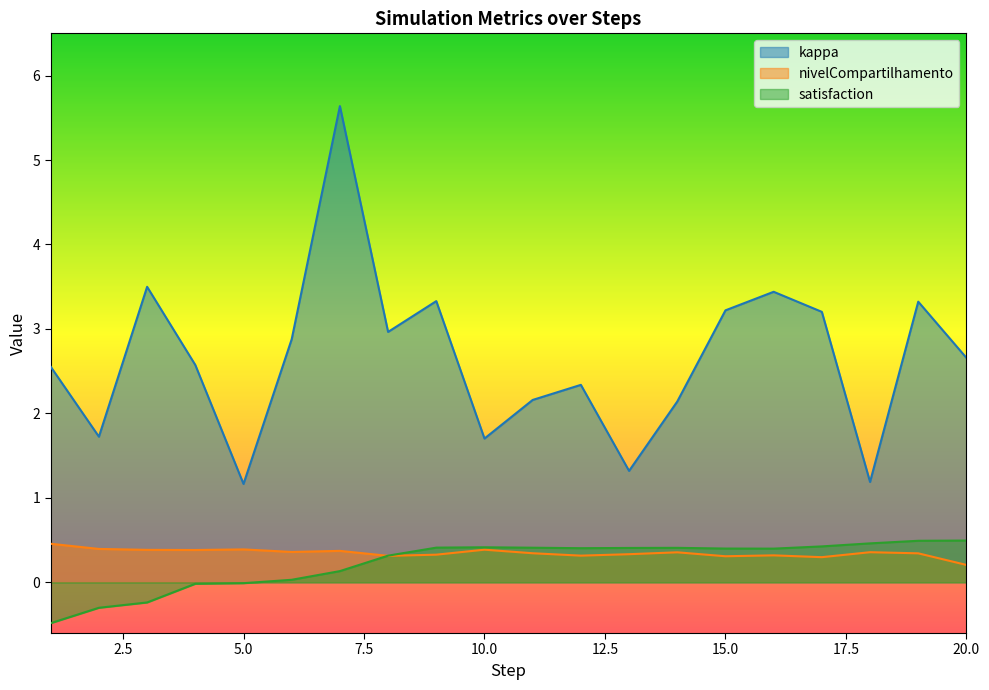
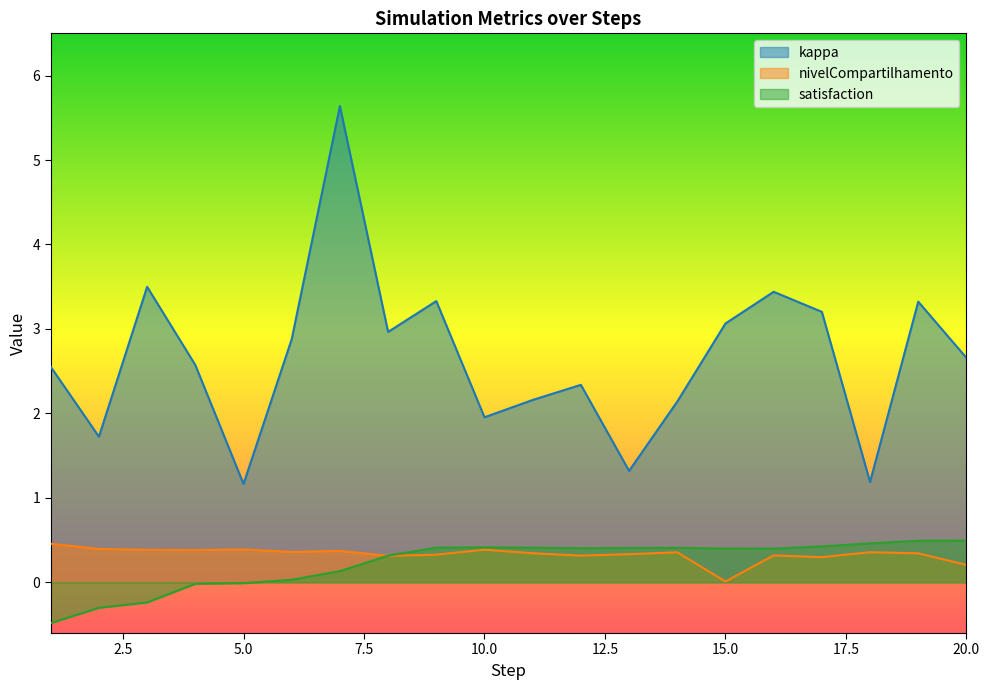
  {
    "kappa": {
      "5.0": 1.2,
-     "10.0": 1.7,
-     "15.0": 3.2,
+     "10.0": 2.0,
+     "15.0": 3.1,
      "20.0": 2.7
    },
    "nivelCompartilhamento": {
      "5.0": 0.4,
-     "15.0": 0.3,
+     "15.0": 0.0,
      "20.0": 0.2
    }
  }
